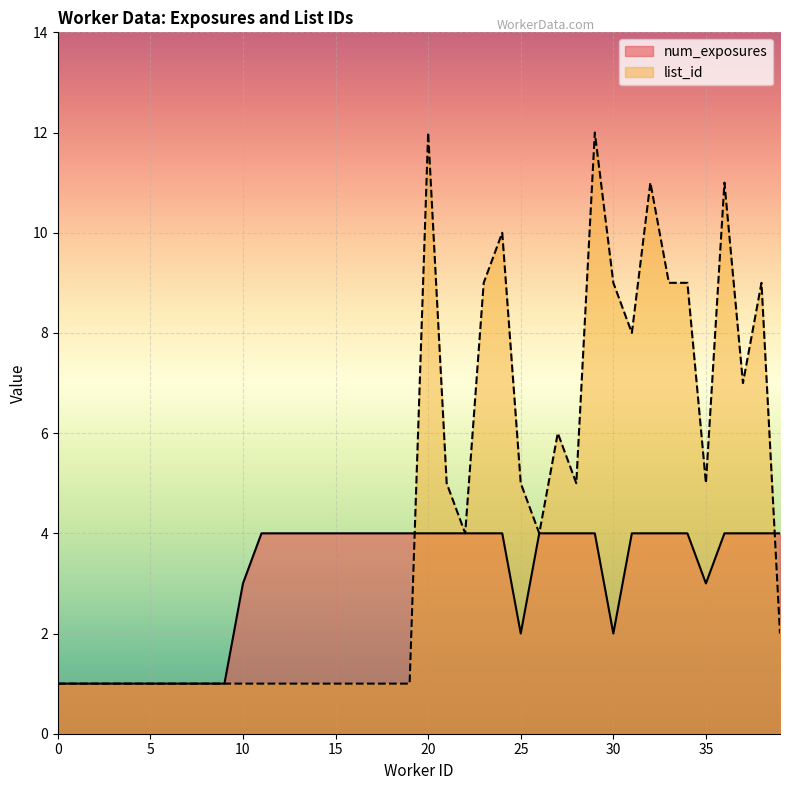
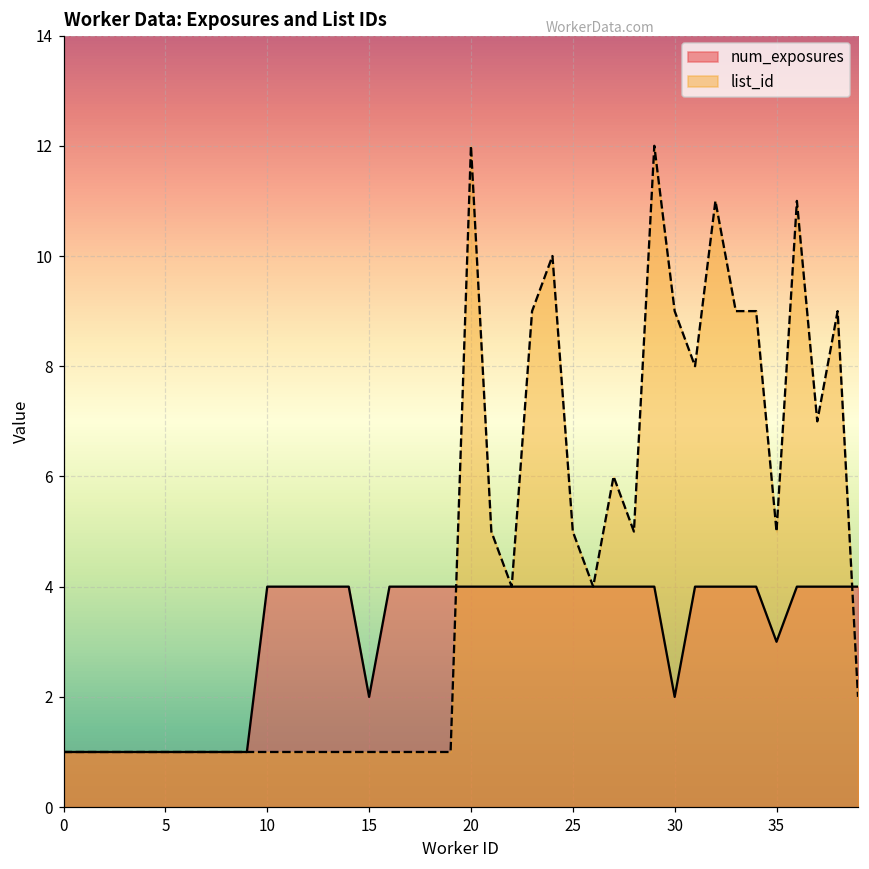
  {
    "num_exposures": {
-     "10": 3,
-     "15": 4,
+     "10": 4,
+     "15": 2,
      "20": 4,
-     "25": 2,
+     "25": 4,
      "30": 2,
      "35": 3
    },
    "list_id": {
      "10": 1,
      "15": 1,
      "20": 12,
      "25": 5,
      "30": 9,
      "35": 5
    }
  }
